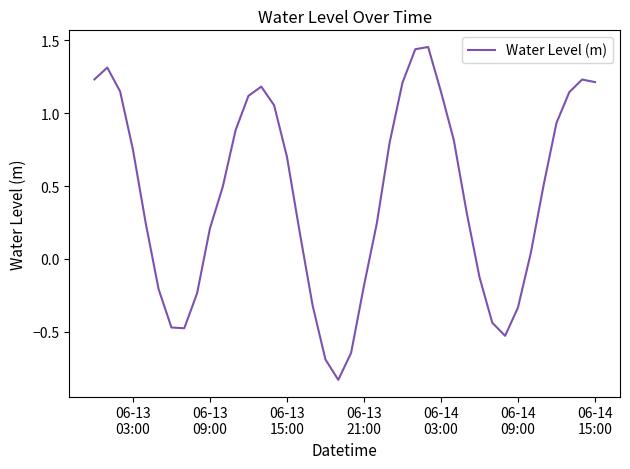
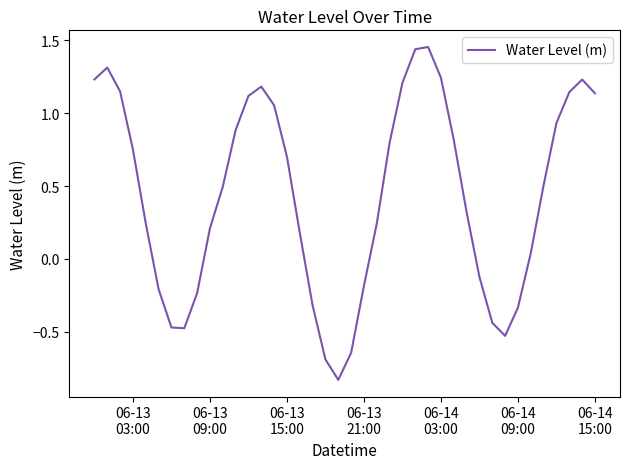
  {
    "06-13 03:00": 0.75,
    "06-13 09:00": 0.21,
    "06-13 15:00": 0.70,
    "06-13 21:00": -0.19,
-   "06-14 03:00": 1.15,
+   "06-14 03:00": 1.24,
    "06-14 09:00": -0.33,
-   "06-14 15:00": 1.21
+   "06-14 15:00": 1.14
  }
